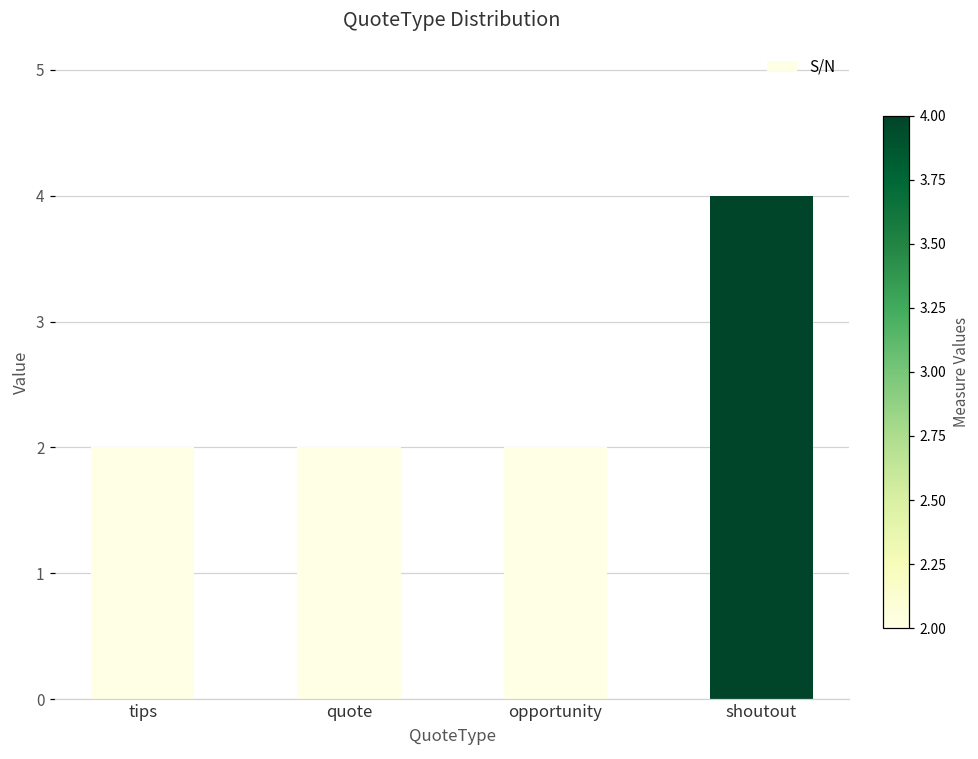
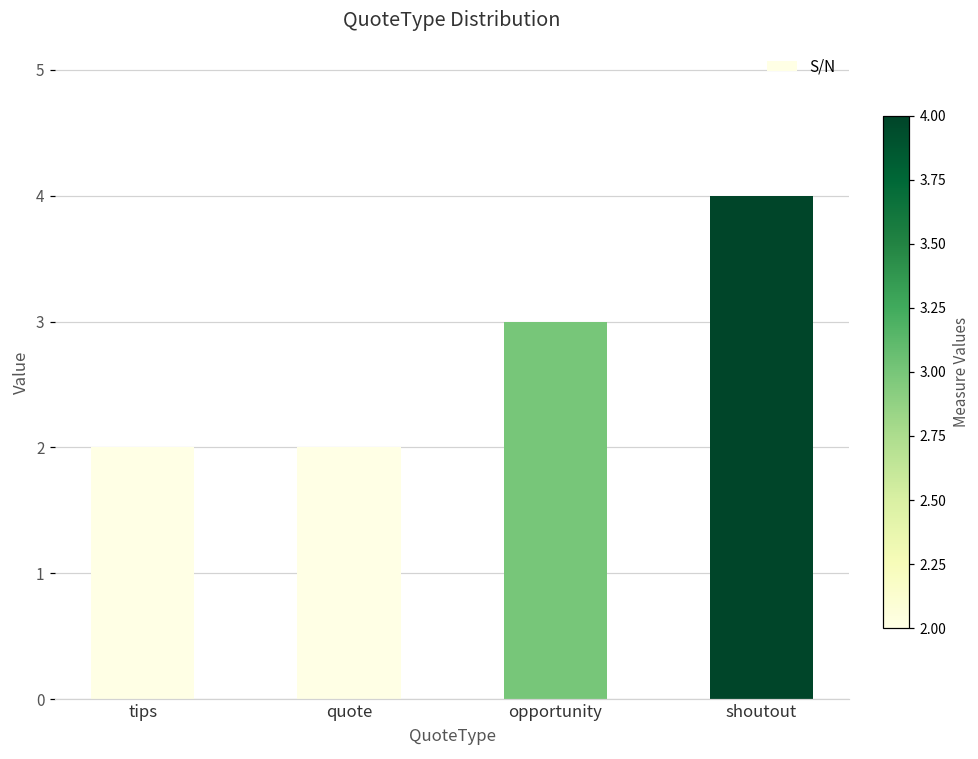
  {
    "tips": 2,
    "quote": 2,
-   "opportunity": 2,
+   "opportunity": 3,
    "shoutout": 4
  }
